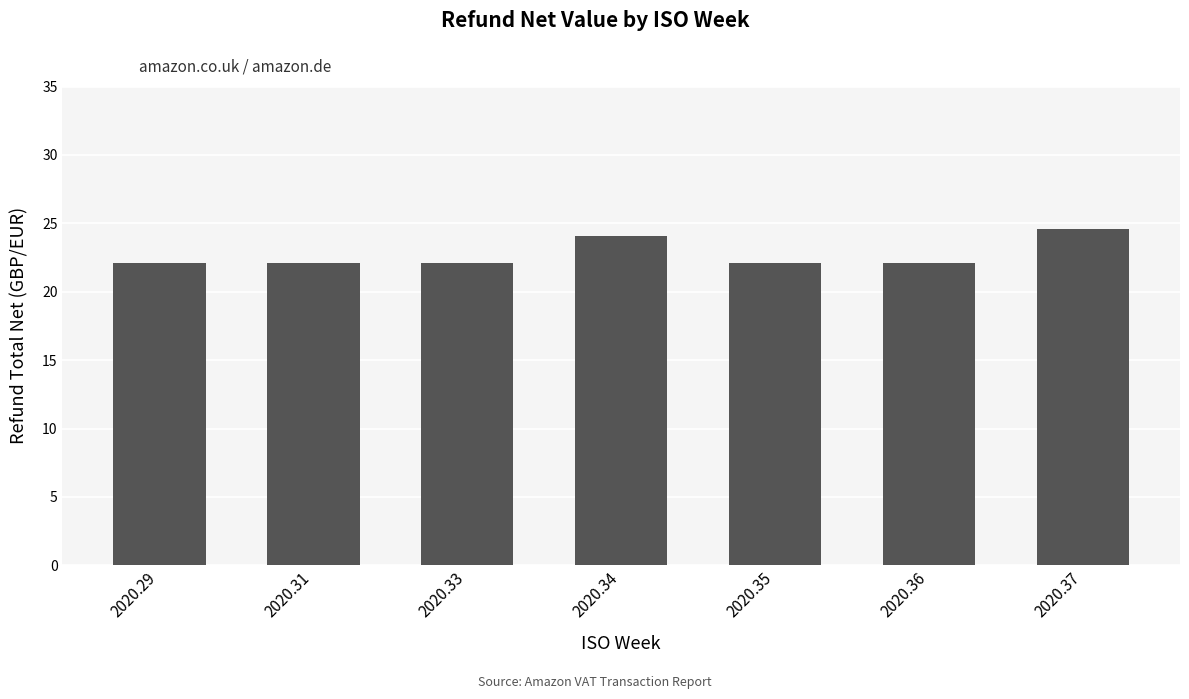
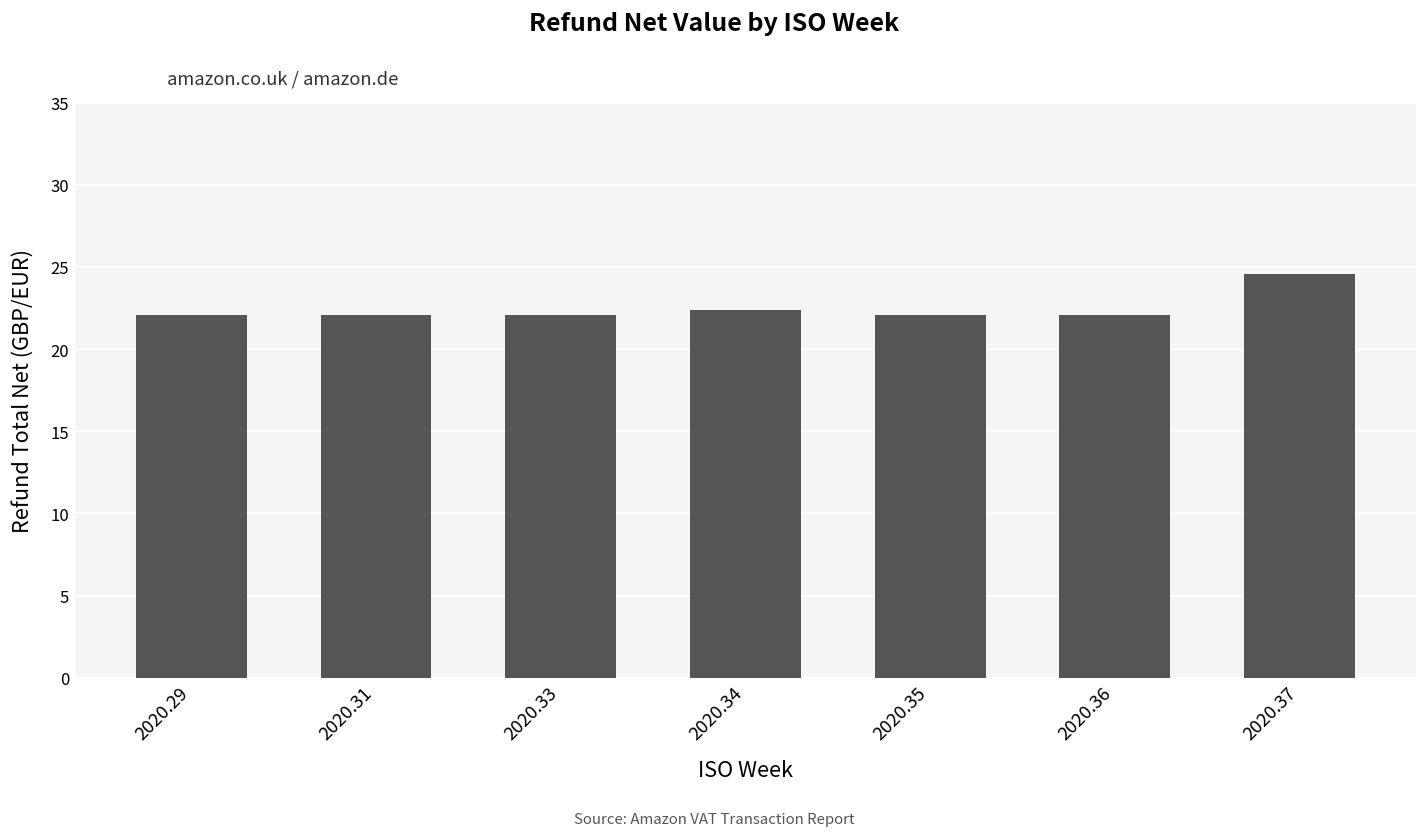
  {
    "2020.29": 22.1,
    "2020.31": 22.1,
    "2020.33": 22.1,
-   "2020.34": 24.1,
+   "2020.34": 22.4,
    "2020.35": 22.1,
    "2020.36": 22.1,
    "2020.37": 24.6
  }
